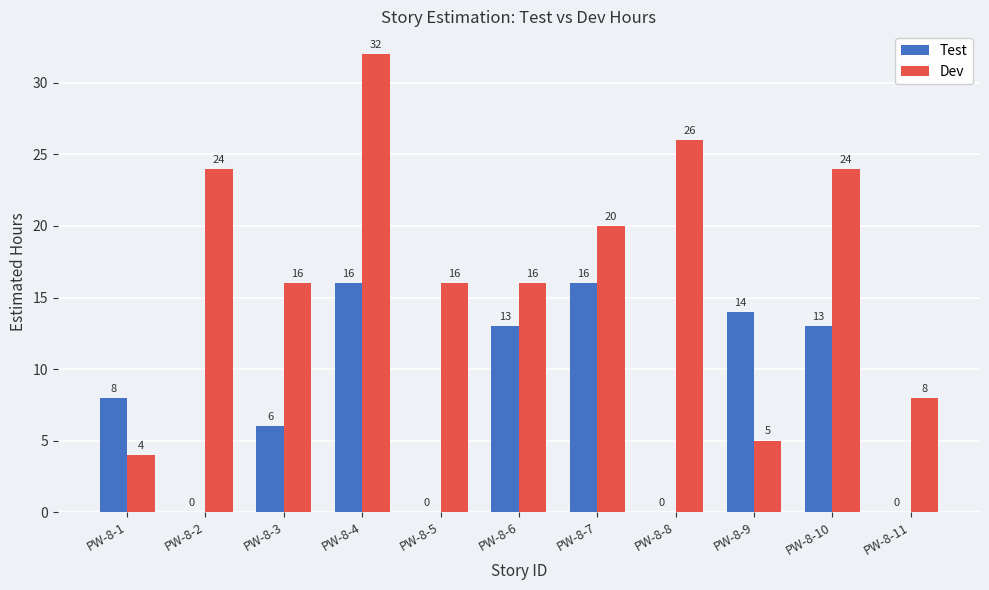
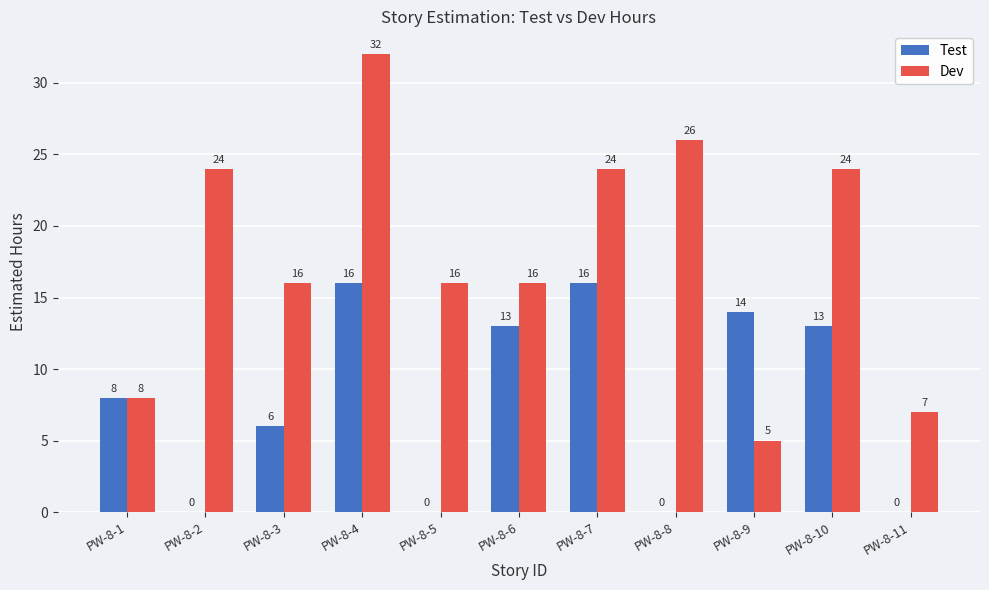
  {
    "Test": {
      "PW-8-1": 8,
      "PW-8-2": 0,
      "PW-8-3": 6,
      "PW-8-4": 16,
      "PW-8-5": 0,
      "PW-8-6": 13,
      "PW-8-7": 16,
      "PW-8-8": 0,
      "PW-8-9": 14,
      "PW-8-10": 13,
      "PW-8-11": 0
    },
    "Dev": {
-     "PW-8-1": 4,
+     "PW-8-1": 8,
      "PW-8-2": 24,
      "PW-8-3": 16,
      "PW-8-4": 32,
      "PW-8-5": 16,
      "PW-8-6": 16,
-     "PW-8-7": 20,
+     "PW-8-7": 24,
      "PW-8-8": 26,
      "PW-8-9": 5,
      "PW-8-10": 24,
-     "PW-8-11": 8
+     "PW-8-11": 7
    }
  }
